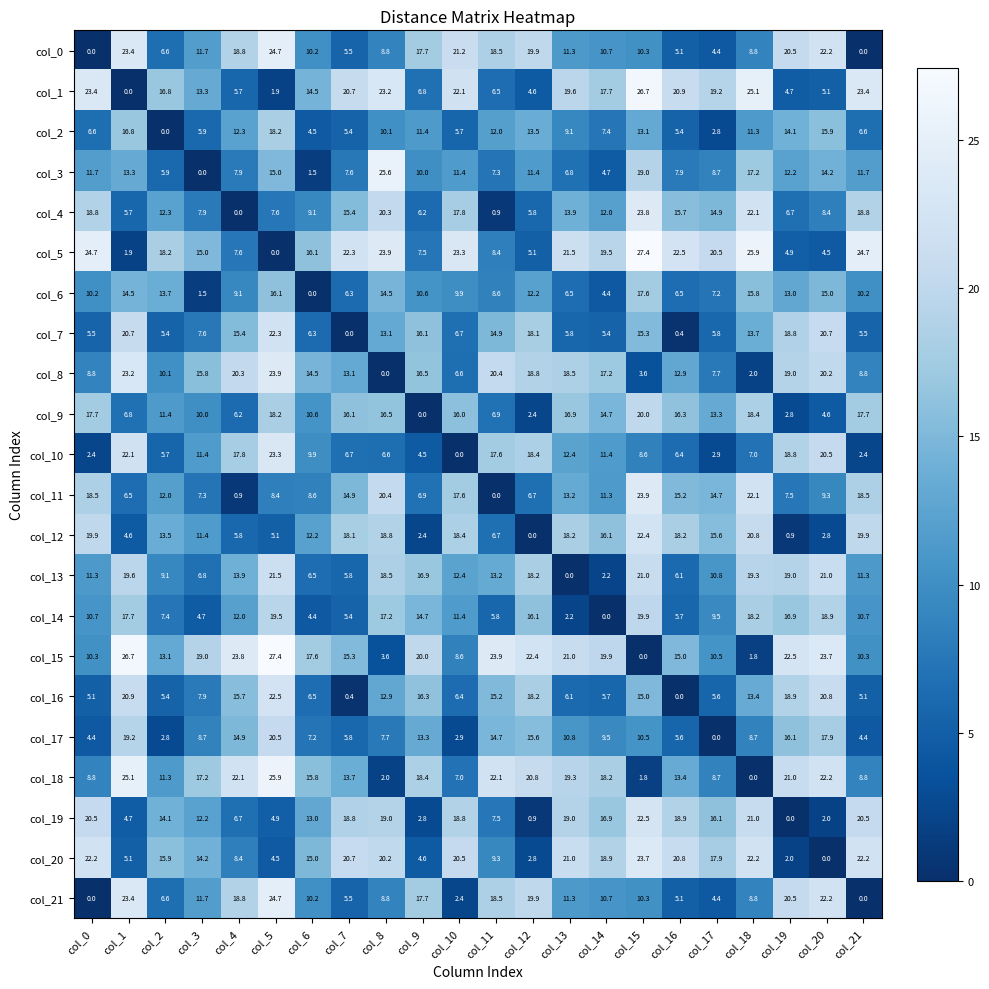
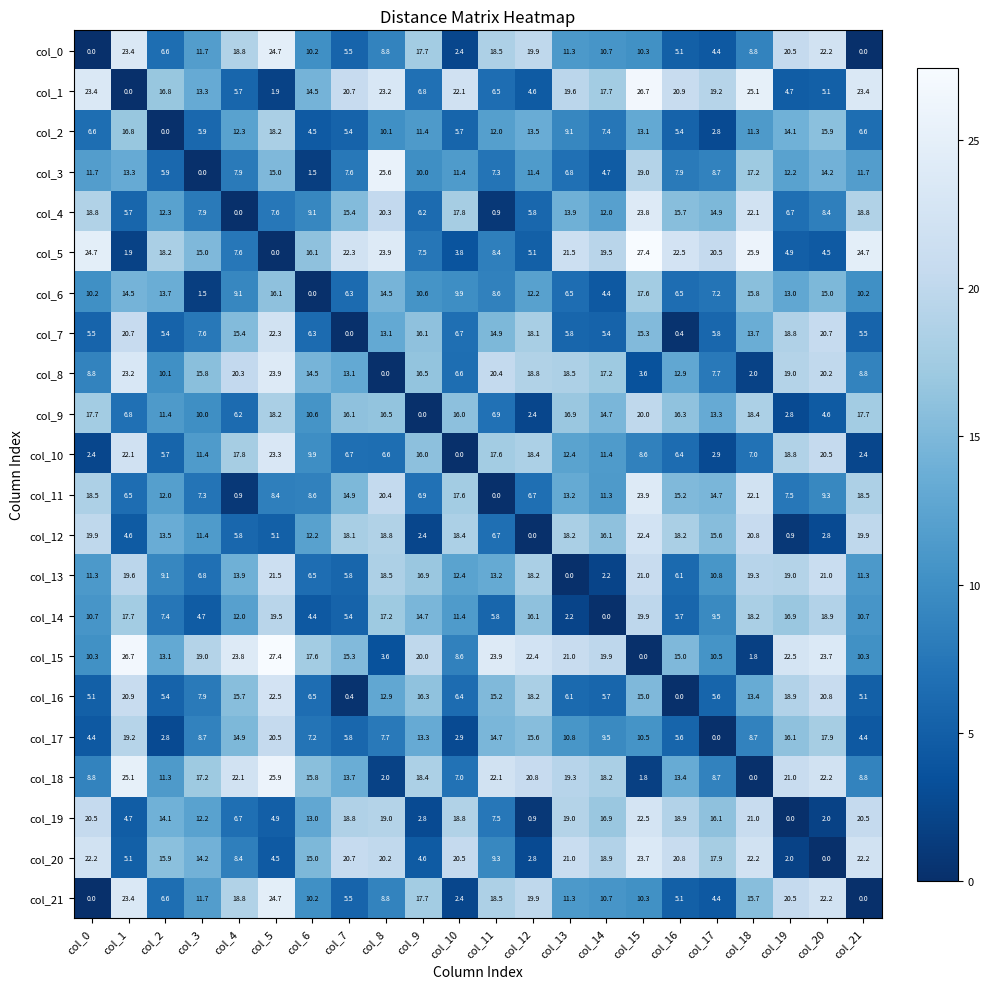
  {
    "col_0": {
      "col_0": 0.0,
      "col_1": 23.4,
      "col_2": 6.6,
      "col_3": 11.7,
      "col_4": 18.8,
      "col_5": 24.7,
      "col_6": 10.2,
      "col_7": 5.5,
      "col_8": 8.8,
      "col_9": 17.7,
-     "col_10": 21.2,
+     "col_10": 2.4,
      "col_11": 18.5,
      "col_12": 19.9,
      "col_13": 11.3,
      "col_14": 10.7,
      "col_15": 10.3,
      "col_16": 5.1,
      "col_17": 4.4,
      "col_18": 8.8,
      "col_19": 20.5,
      "col_20": 22.2,
      "col_21": 0.0
    },
    "col_5": {
      "col_0": 24.7,
      "col_1": 1.9,
      "col_2": 18.2,
      "col_3": 15.0,
      "col_4": 7.6,
      "col_5": 0.0,
      "col_6": 16.1,
      "col_7": 22.3,
      "col_8": 23.9,
      "col_9": 7.5,
-     "col_10": 23.3,
+     "col_10": 3.8,
      "col_11": 8.4,
      "col_12": 5.1,
      "col_13": 21.5,
      "col_14": 19.5,
      "col_15": 27.4,
      "col_16": 22.5,
      "col_17": 20.5,
      "col_18": 25.9,
      "col_19": 4.9,
      "col_20": 4.5,
      "col_21": 24.7
    },
    "col_10": {
      "col_0": 2.4,
      "col_1": 22.1,
      "col_2": 5.7,
      "col_3": 11.4,
      "col_4": 17.8,
      "col_5": 23.3,
      "col_6": 9.9,
      "col_7": 6.7,
      "col_8": 6.6,
-     "col_9": 4.5,
+     "col_9": 16.0,
      "col_10": 0.0,
      "col_11": 17.6,
      "col_12": 18.4,
      "col_13": 12.4,
      "col_14": 11.4,
      "col_15": 8.6,
      "col_16": 6.4,
      "col_17": 2.9,
      "col_18": 7.0,
      "col_19": 18.8,
      "col_20": 20.5,
      "col_21": 2.4
    },
    "col_21": {
      "col_0": 0.0,
      "col_1": 23.4,
      "col_2": 6.6,
      "col_3": 11.7,
      "col_4": 18.8,
      "col_5": 24.7,
      "col_6": 10.2,
      "col_7": 5.5,
      "col_8": 8.8,
      "col_9": 17.7,
      "col_10": 2.4,
      "col_11": 18.5,
      "col_12": 19.9,
      "col_13": 11.3,
      "col_14": 10.7,
      "col_15": 10.3,
      "col_16": 5.1,
      "col_17": 4.4,
-     "col_18": 8.8,
+     "col_18": 15.7,
      "col_19": 20.5,
      "col_20": 22.2,
      "col_21": 0.0
    }
  }
